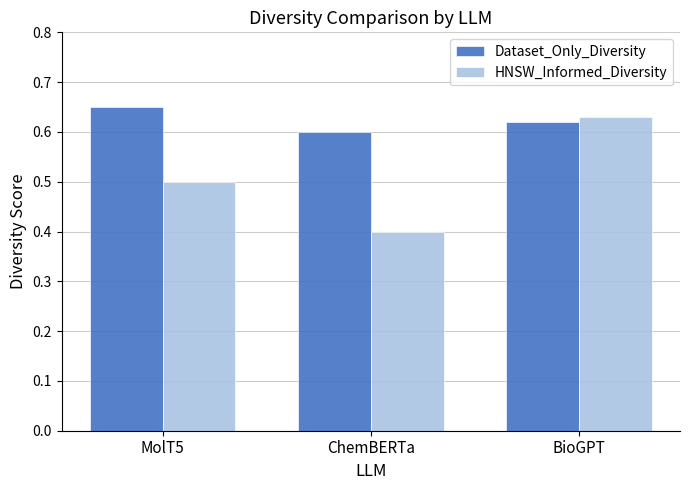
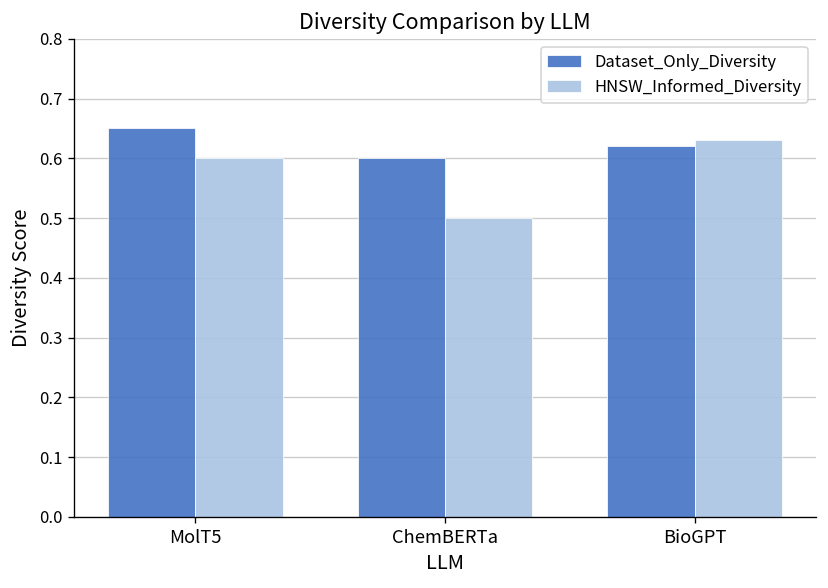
  {
    "Dataset_Only_Diversity": {
      "MolT5": 0.65,
      "ChemBERTa": 0.6,
      "BioGPT": 0.62
    },
    "HNSW_Informed_Diversity": {
-     "MolT5": 0.5,
-     "ChemBERTa": 0.4,
+     "MolT5": 0.6,
+     "ChemBERTa": 0.5,
      "BioGPT": 0.63
    }
  }
